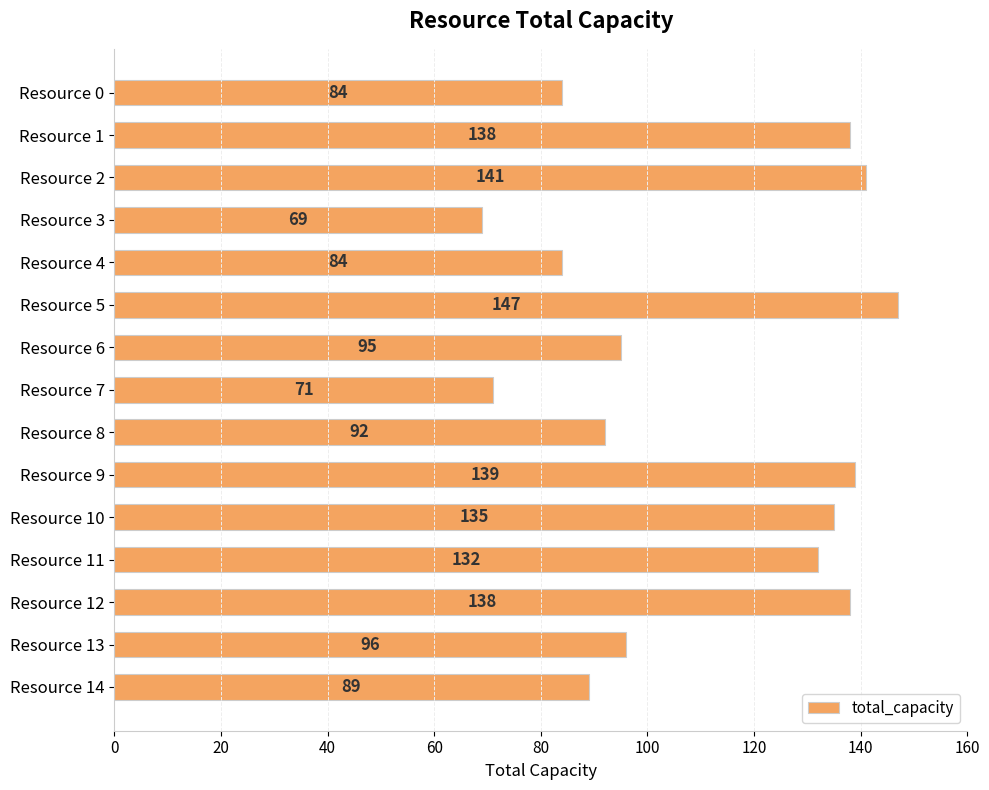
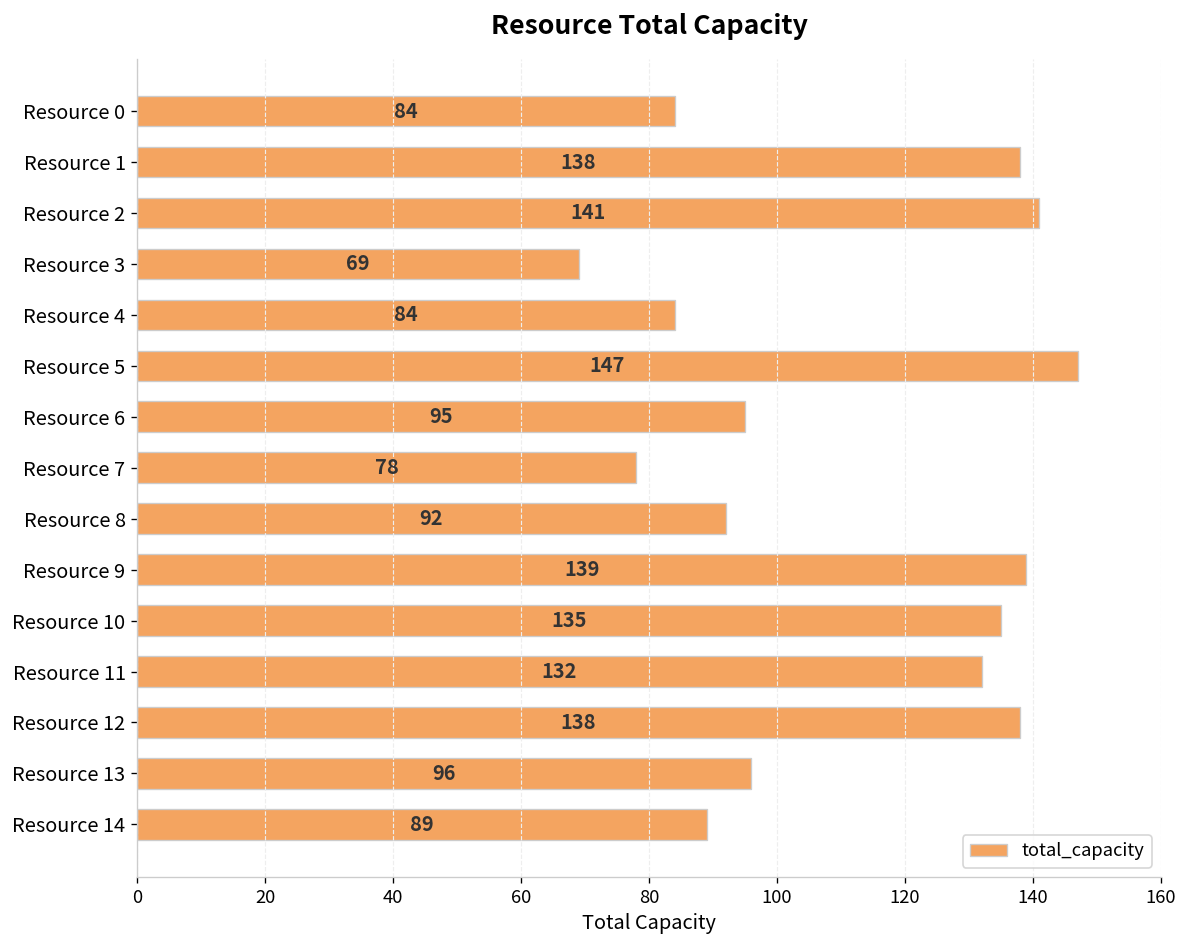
  {
    "Resource 0": 84,
    "Resource 1": 138,
    "Resource 2": 141,
    "Resource 3": 69,
    "Resource 4": 84,
    "Resource 5": 147,
    "Resource 6": 95,
-   "Resource 7": 71,
+   "Resource 7": 78,
    "Resource 8": 92,
    "Resource 9": 139,
    "Resource 10": 135,
    "Resource 11": 132,
    "Resource 12": 138,
    "Resource 13": 96,
    "Resource 14": 89
  }
